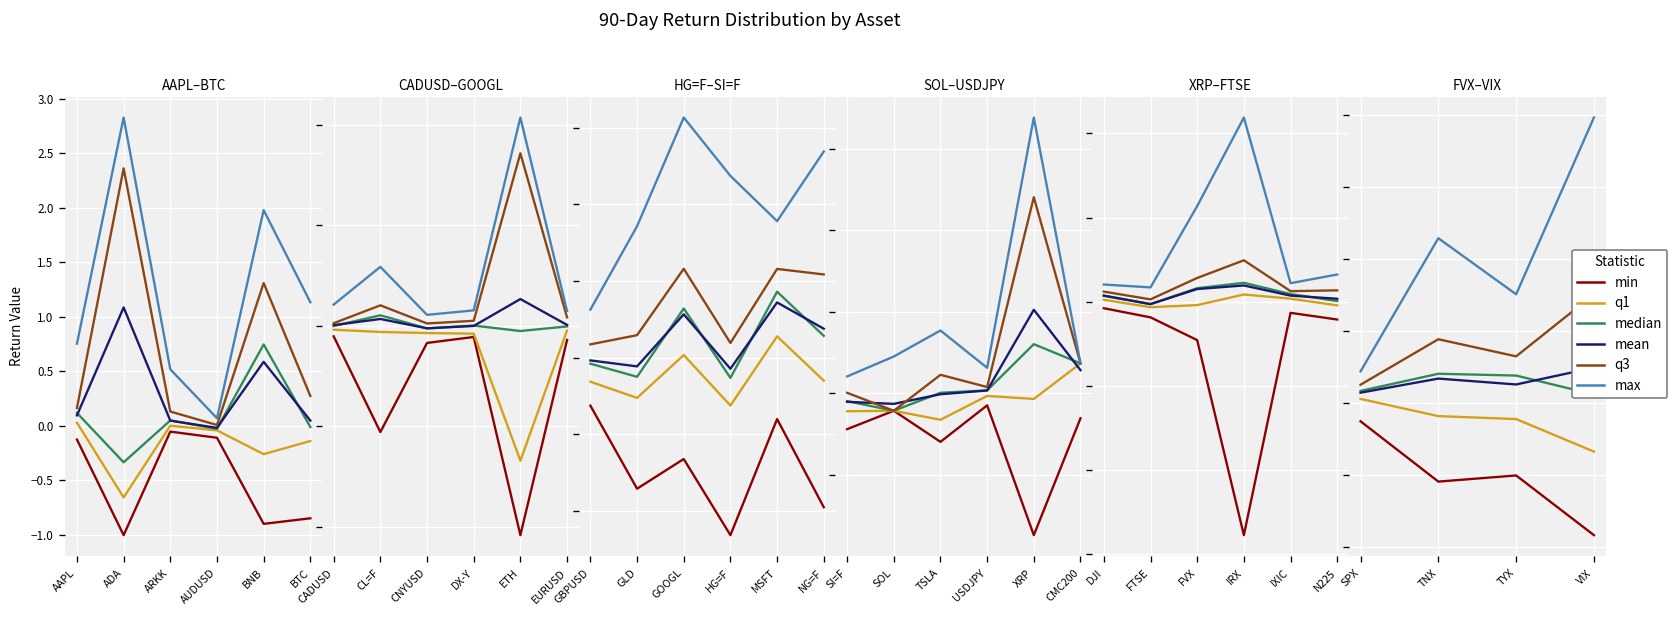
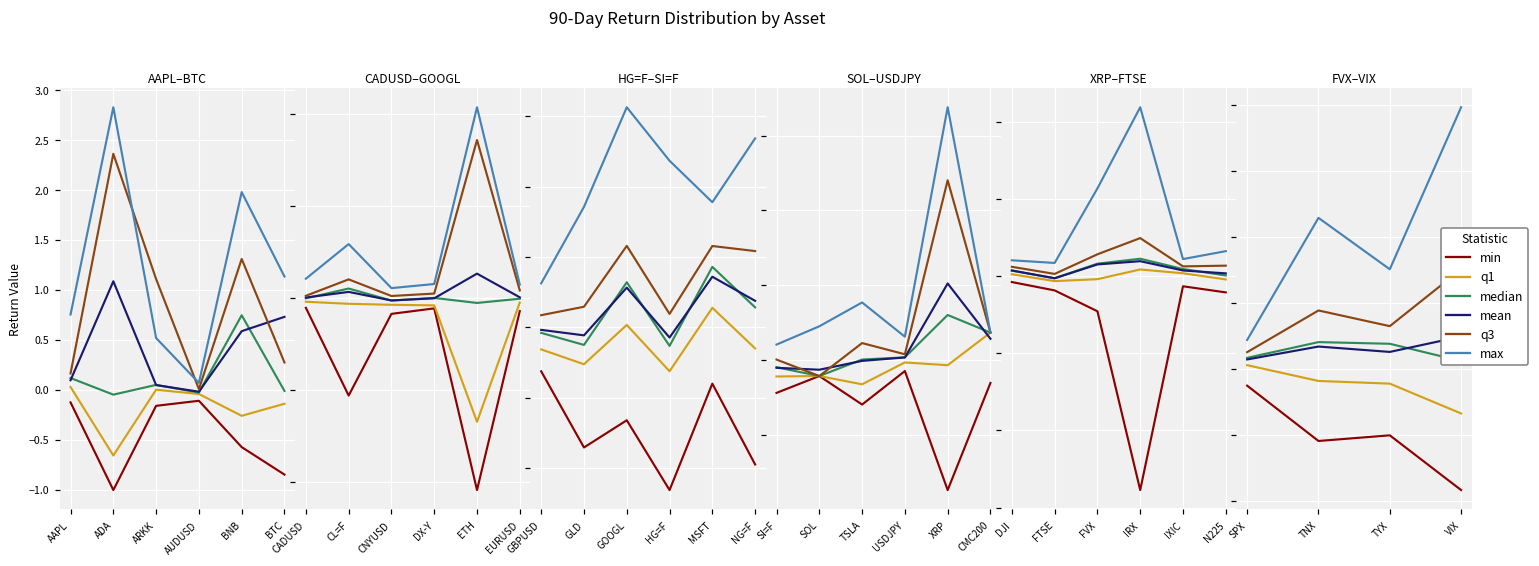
  {
    "AAPL–BTC": {
      "min": {
        "AAPL": -0.1,
        "ADA": -1.0,
-       "ARKK": -0.1,
+       "ARKK": -0.2,
        "AUDUSD": -0.1,
-       "BNB": -0.9,
+       "BNB": -0.6,
        "BTC": -0.8
      },
      "q1": {
        "AAPL": 0.0,
        "ADA": -0.7,
        "ARKK": 0.0,
        "BNB": -0.3,
        "BTC": -0.1
      },
      "median": {
-       "ADA": -0.3,
+       "ADA": 0.0,
        "BNB": 0.7,
        "BTC": 0.0
      },
      "mean": {
        "ADA": 1.1,
        "BNB": 0.6,
-       "BTC": 0.0
+       "BTC": 0.7
      },
      "q3": {
        "AAPL": 0.2,
        "ADA": 2.4,
-       "ARKK": 0.1,
+       "ARKK": 1.1,
        "BNB": 1.3,
        "BTC": 0.3
      },
      "max": {
        "AAPL": 0.8,
        "ADA": 2.8,
        "ARKK": 0.5,
        "AUDUSD": 0.1,
        "BNB": 2.0,
        "BTC": 1.1
      }
    }
  }
